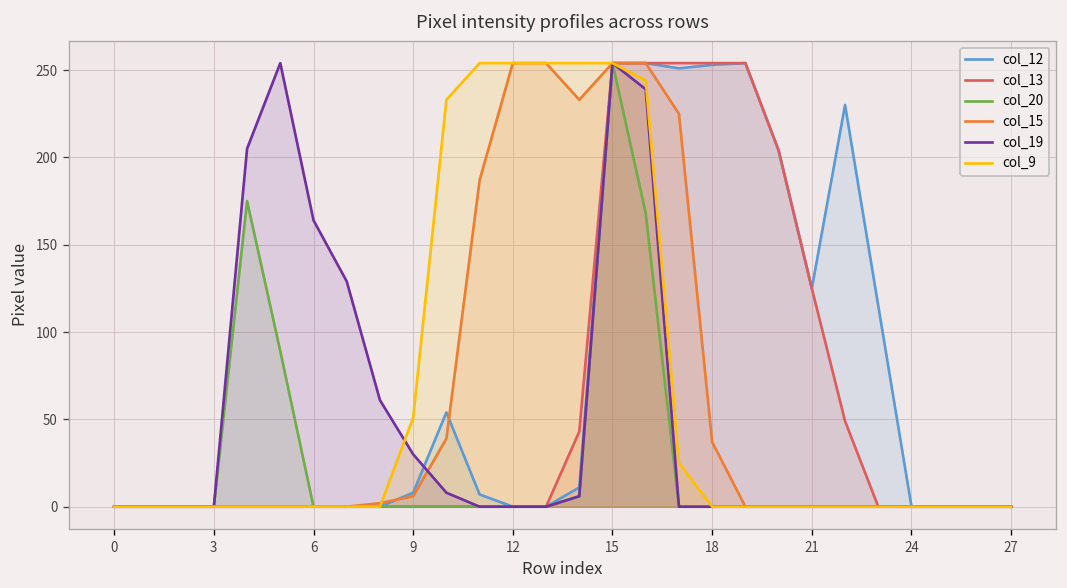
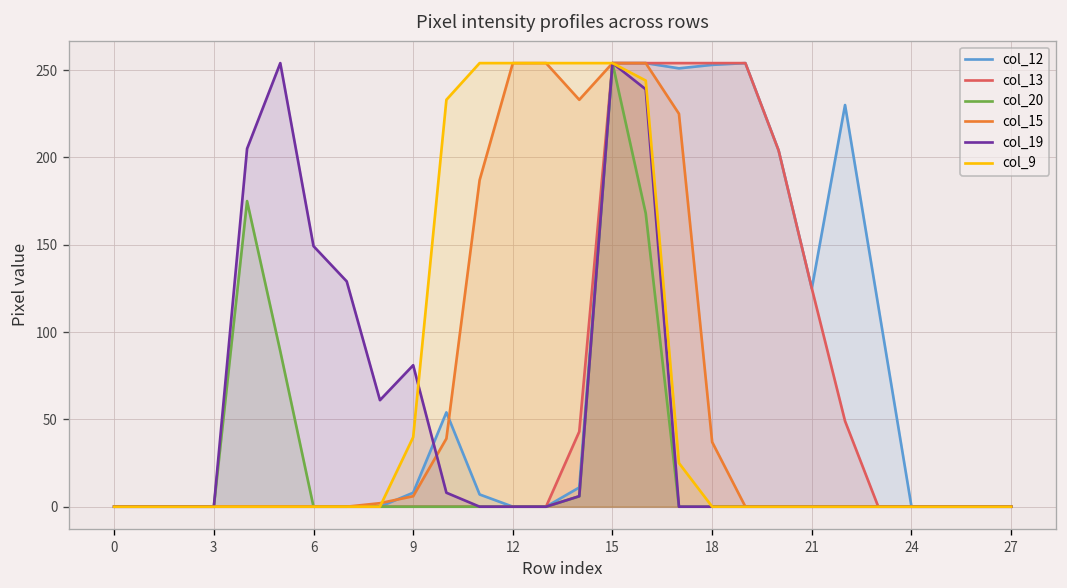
  {
    "col_12": {
      "9": 8
    },
    "col_19": {
-     "6": 164,
-     "9": 30
+     "6": 149,
+     "9": 81
    },
    "col_9": {
-     "9": 51
+     "9": 40
    }
  }
